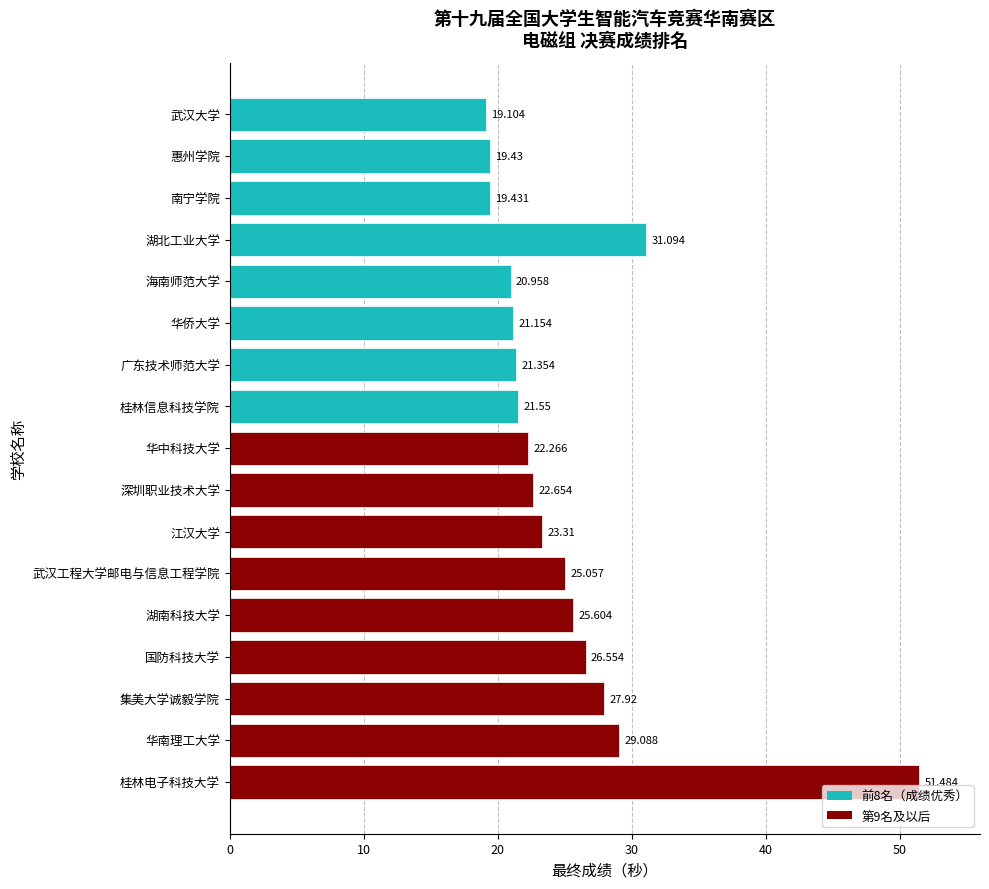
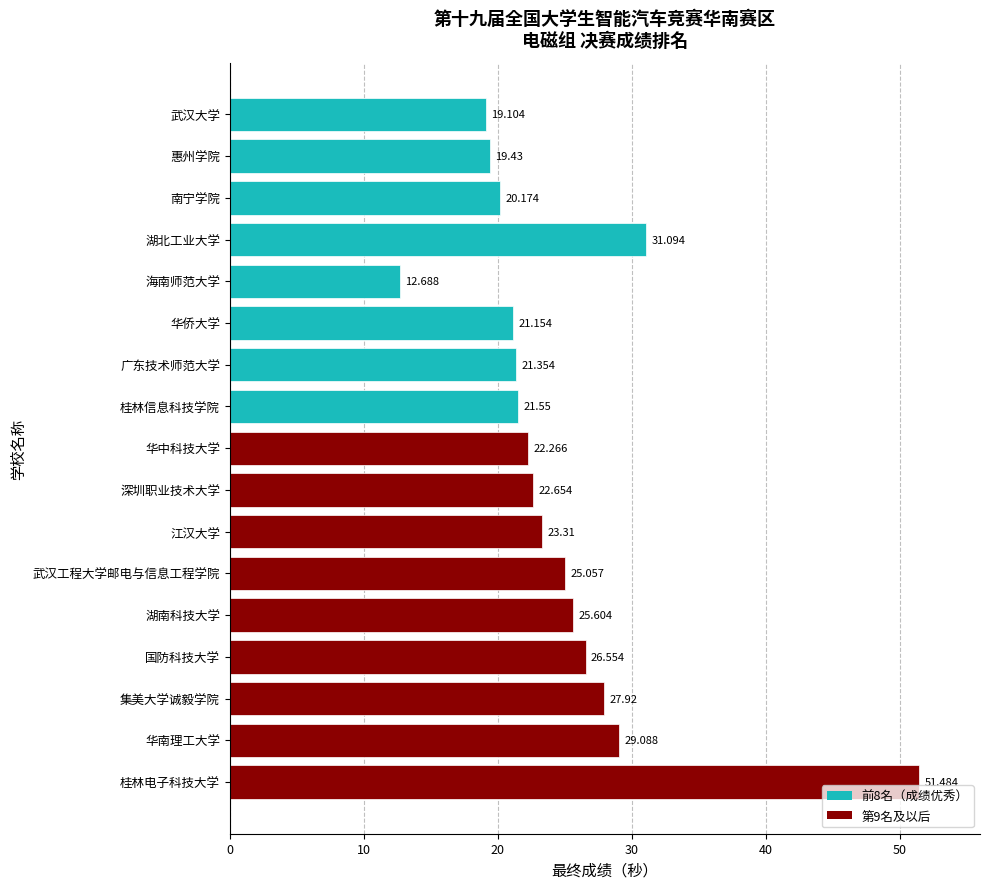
  {
    "武汉大学": 19.104,
    "惠州学院": 19.43,
-   "南宁学院": 19.431,
+   "南宁学院": 20.174,
    "湖北工业大学": 31.094,
-   "海南师范大学": 20.958,
+   "海南师范大学": 12.688,
    "华侨大学": 21.154,
    "广东技术师范大学": 21.354,
    "桂林信息科技学院": 21.55,
    "华中科技大学": 22.266,
    "深圳职业技术大学": 22.654,
    "江汉大学": 23.31,
    "武汉工程大学邮电与信息工程学院": 25.057,
    "湖南科技大学": 25.604,
    "国防科技大学": 26.554,
    "集美大学诚毅学院": 27.92,
    "华南理工大学": 29.088
  }
